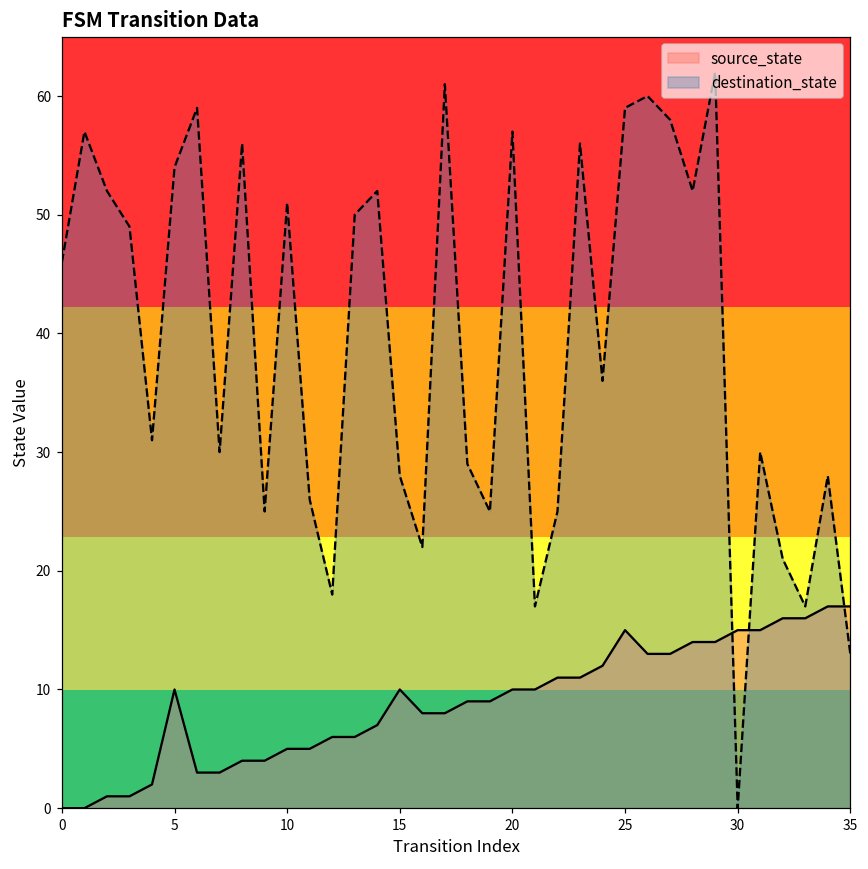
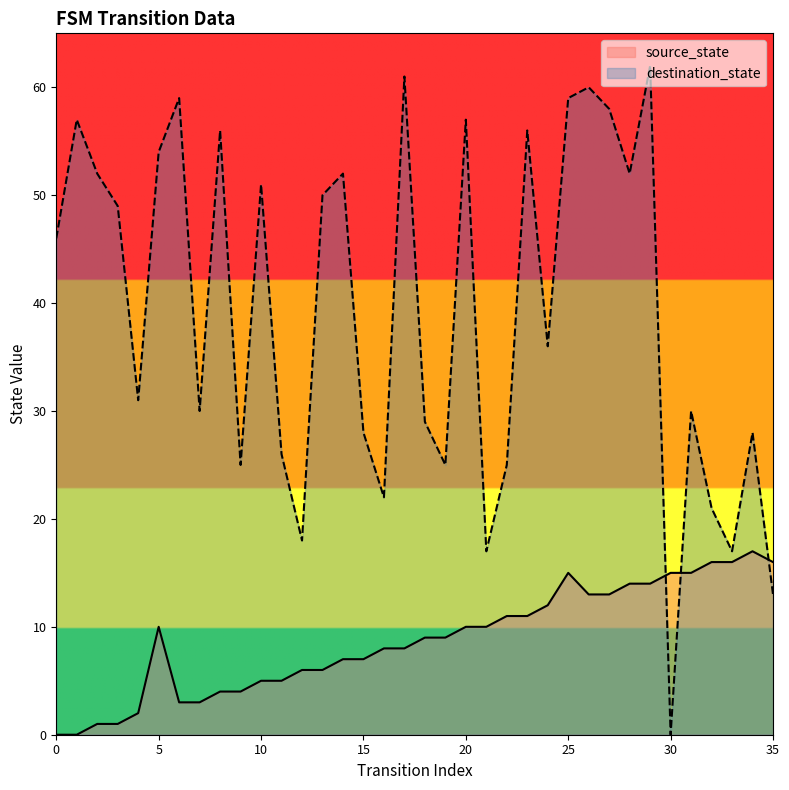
  {
    "source_state": {
      "0": 0,
      "5": 10,
      "10": 5,
-     "15": 10,
+     "15": 7,
      "20": 10,
      "25": 15,
      "30": 15,
-     "35": 17
+     "35": 16
    },
    "destination_state": {
      "0": 46,
      "5": 54,
      "10": 51,
      "15": 28,
      "20": 57,
      "25": 59,
      "30": 0,
      "35": 13
    }
  }
